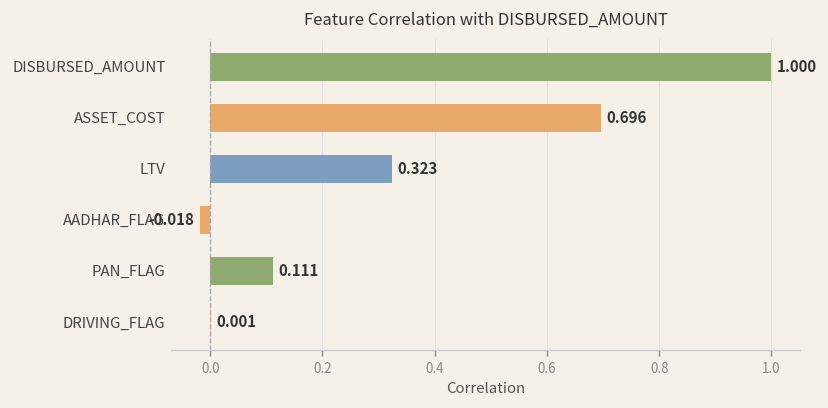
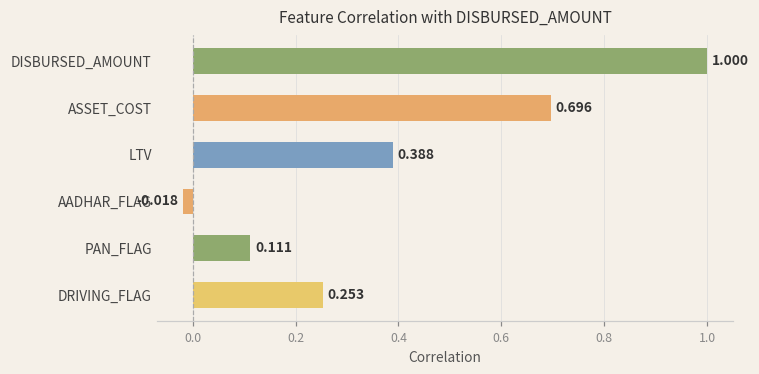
  {
    "DISBURSED_AMOUNT": 1.000,
    "ASSET_COST": 0.696,
-   "LTV": 0.323,
+   "LTV": 0.388,
    "AADHAR_FLAG": -0.018,
    "PAN_FLAG": 0.111,
-   "DRIVING_FLAG": 0.001
+   "DRIVING_FLAG": 0.253
  }
